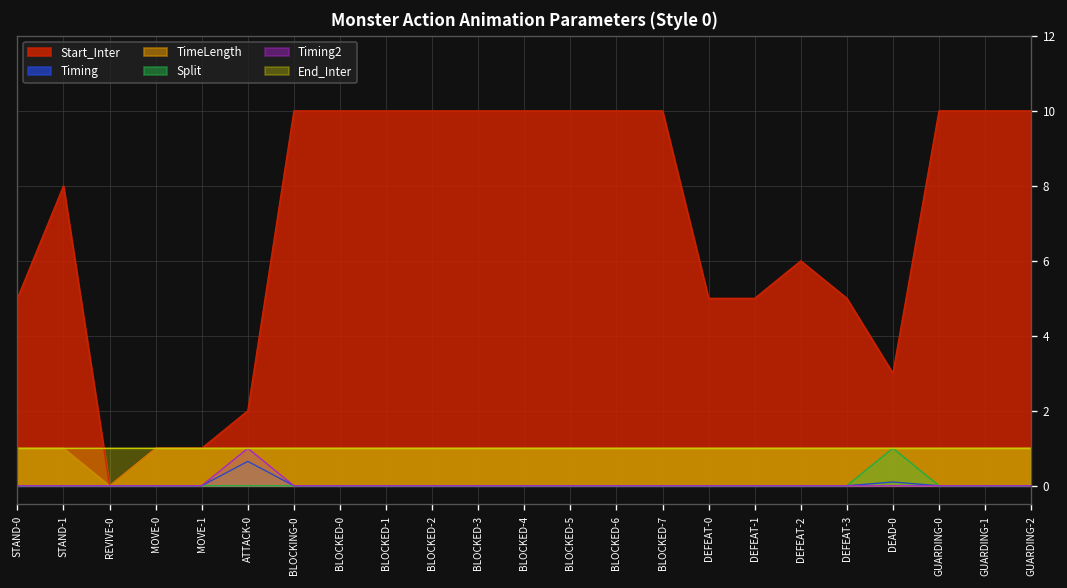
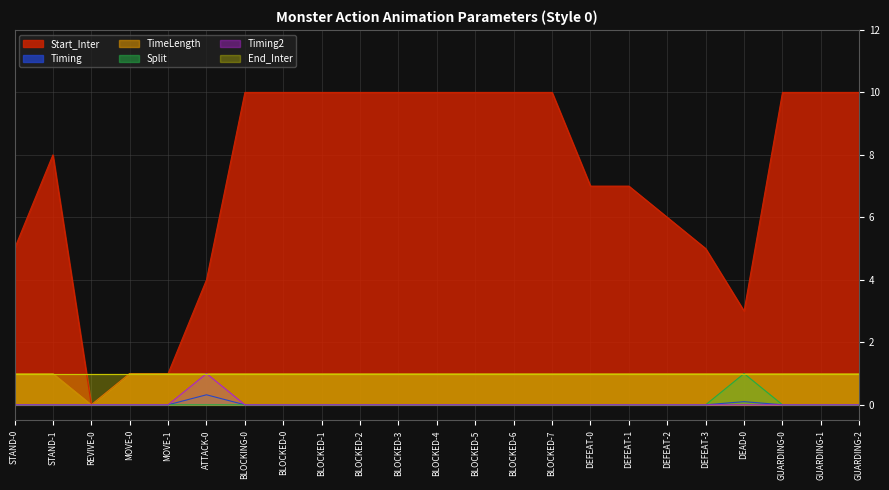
  {
    "Start_Inter": {
      "STAND-0": 5,
      "STAND-1": 8,
-     "ATTACK-0": 2,
+     "ATTACK-0": 4,
      "BLOCKING-0": 10,
      "BLOCKED-0": 10,
      "BLOCKED-1": 10,
      "BLOCKED-2": 10,
      "BLOCKED-3": 10,
      "BLOCKED-4": 10,
      "BLOCKED-5": 10,
      "BLOCKED-6": 10,
      "BLOCKED-7": 10,
-     "DEFEAT-0": 5,
-     "DEFEAT-1": 5,
+     "DEFEAT-0": 7,
+     "DEFEAT-1": 7,
      "DEFEAT-2": 6,
      "DEFEAT-3": 5,
      "DEAD-0": 3,
      "GUARDING-0": 10,
      "GUARDING-1": 10,
      "GUARDING-2": 10
    },
    "Timing": {
-     "ATTACK-0": 0.7,
+     "ATTACK-0": 0.3,
      "DEAD-0": 0.1
    },
    "Split": {
      "ATTACK-0": 0.0
    },
    "Timing2": {
      "DEAD-0": 0.0
    },
    "End_Inter": {
      "REVIVE-0": 1.0
    }
  }
